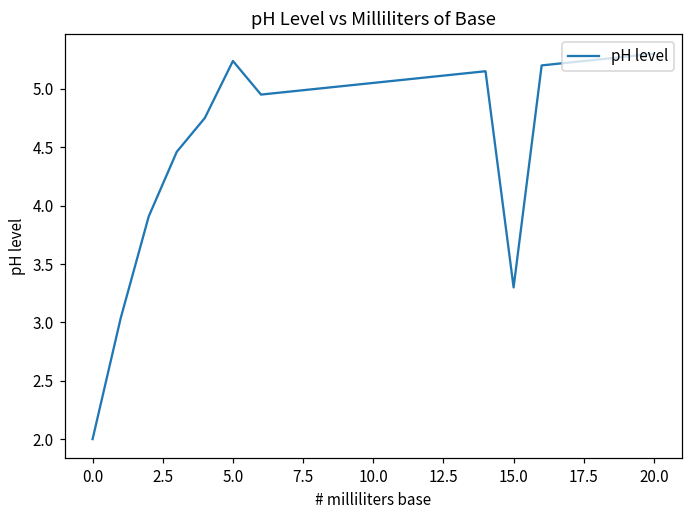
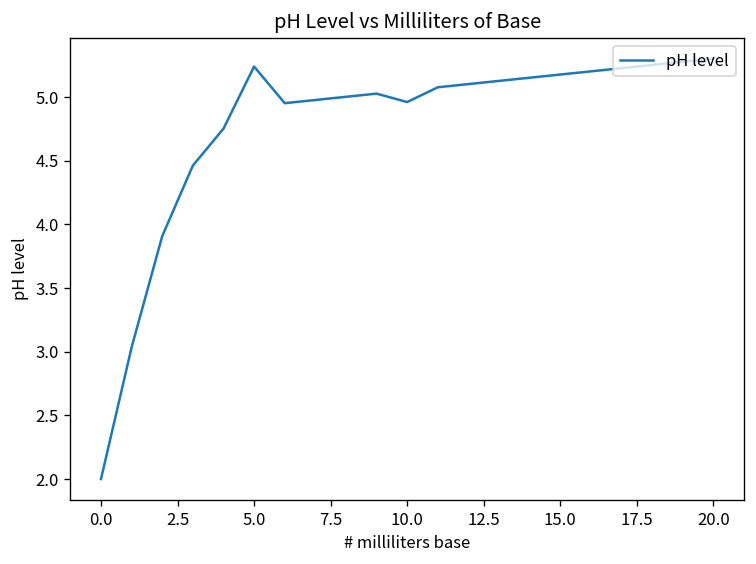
  {
    "0.0": 2.00,
    "5.0": 5.24,
-   "10.0": 5.05,
-   "15.0": 3.30
+   "10.0": 4.96,
+   "15.0": 5.18
  }
